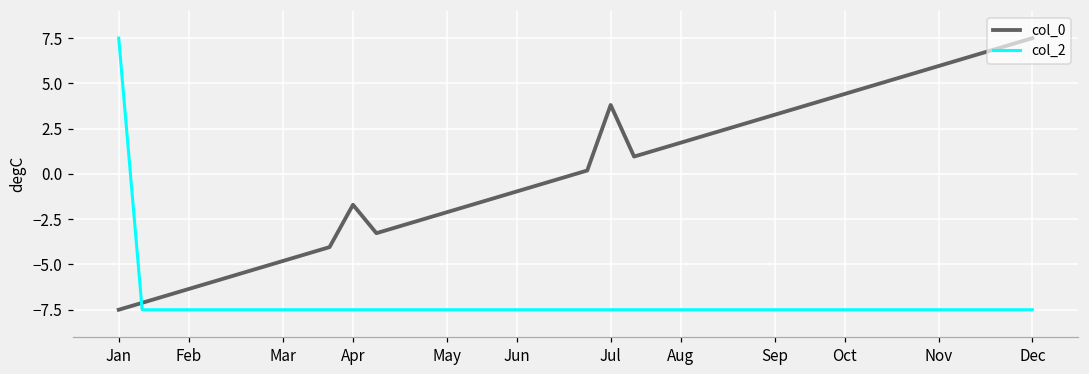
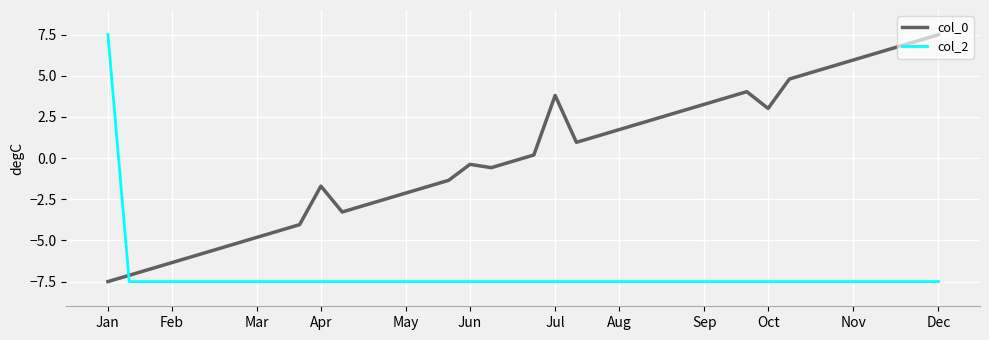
  {
    "col_0": {
      "Jan": -7.5,
      "Feb": -6.3,
      "Mar": -4.8,
      "Apr": -1.7,
      "May": -2.1,
-     "Jun": -1.0,
+     "Jun": -0.4,
      "Jul": 3.8,
      "Aug": 1.7,
      "Sep": 3.3,
-     "Oct": 4.4,
+     "Oct": 3.0,
      "Nov": 6.0
    },
    "col_2": {
      "Jan": 7.5,
      "Feb": -7.5,
      "Mar": -7.5,
      "Apr": -7.5,
      "May": -7.5,
      "Jun": -7.5,
      "Jul": -7.5,
      "Aug": -7.5,
      "Sep": -7.5,
      "Oct": -7.5,
      "Nov": -7.5,
      "Dec": -7.5
    }
  }
